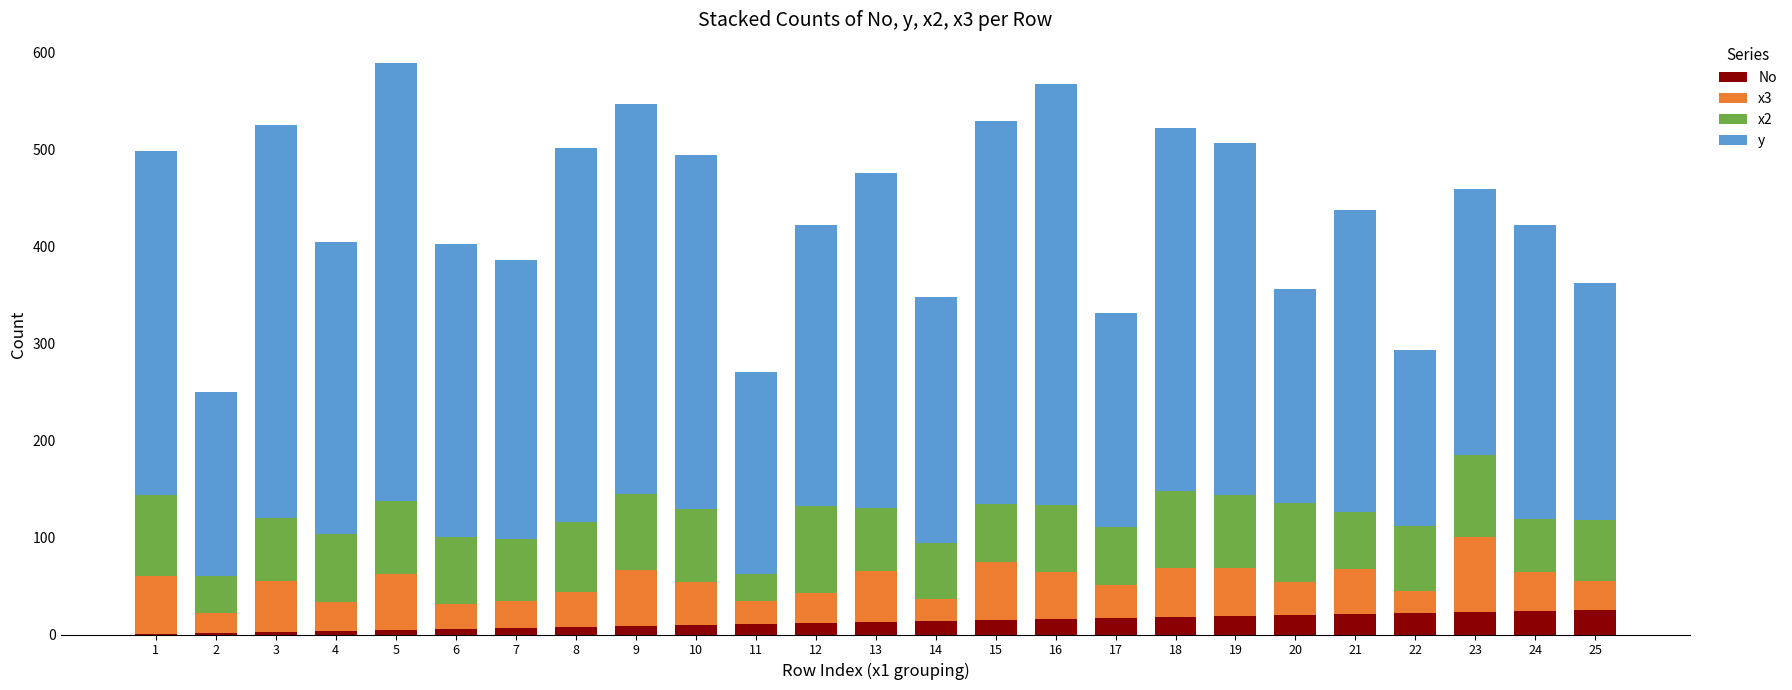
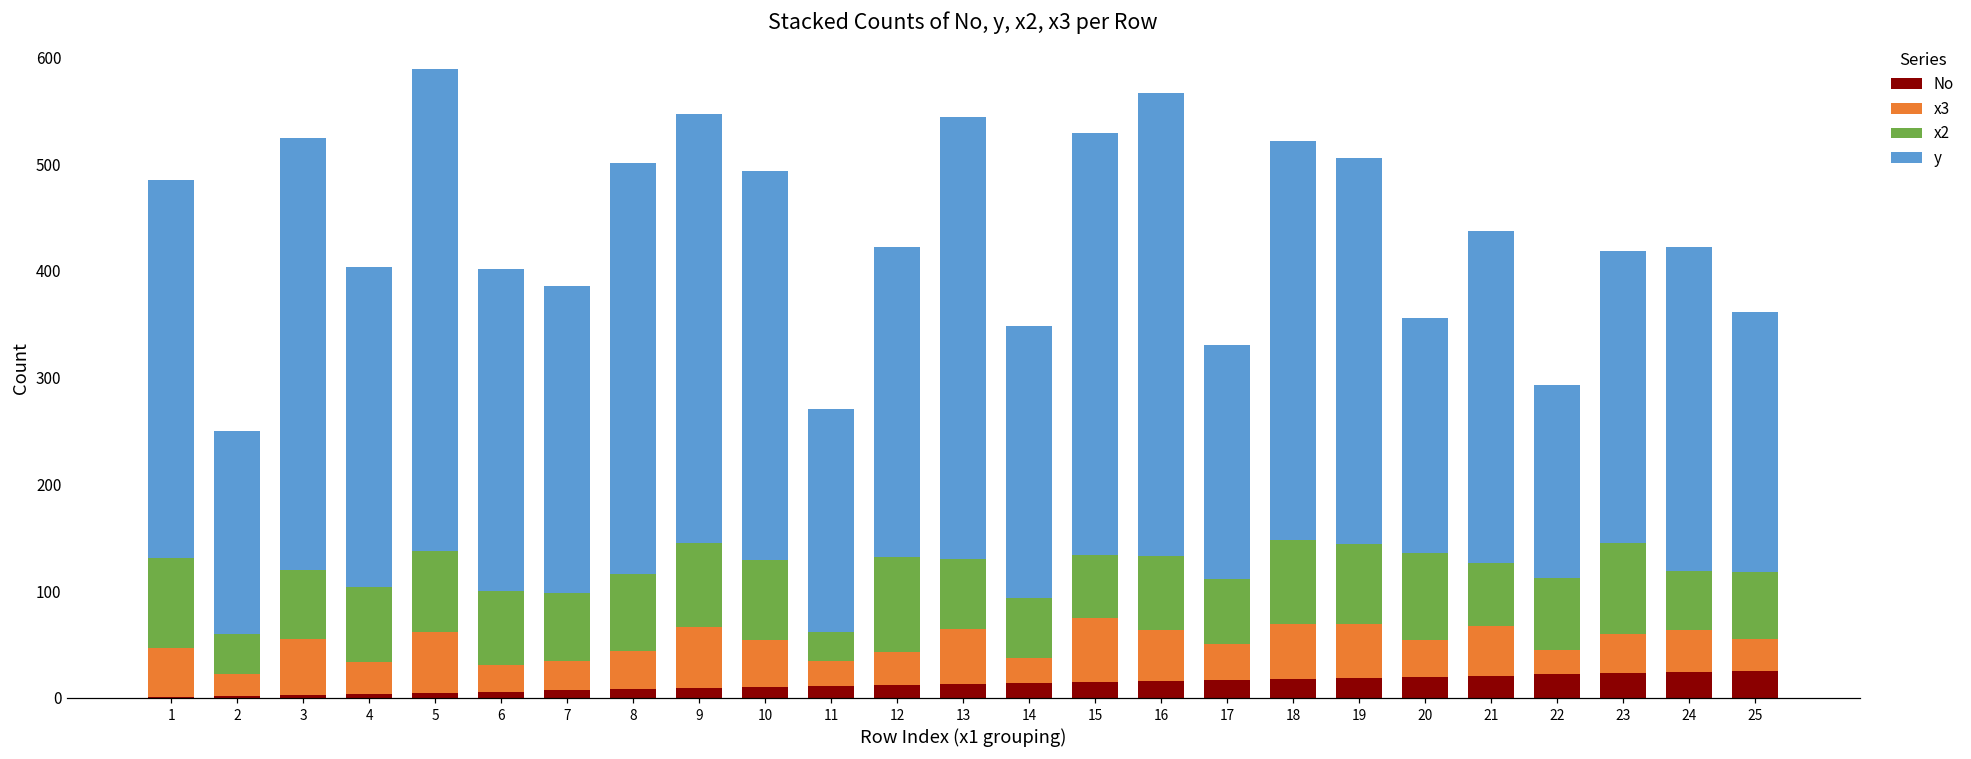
  {
    "No": {
      "3": 0,
      "4": 0,
      "5": 10,
      "6": 10,
      "7": 10,
      "8": 10,
      "9": 10,
      "10": 10,
      "11": 10,
      "12": 10,
      "13": 10,
      "14": 10,
      "15": 20,
      "16": 20,
      "17": 20,
      "18": 20,
      "19": 20,
      "20": 20,
      "21": 20,
      "22": 20,
      "23": 20,
      "24": 20,
      "25": 30
    },
    "x3": {
-     "1": 60,
+     "1": 50,
      "2": 20,
      "3": 50,
      "4": 30,
      "5": 60,
      "6": 30,
      "7": 30,
      "8": 40,
      "9": 60,
      "10": 40,
      "11": 20,
      "12": 30,
      "13": 50,
      "14": 20,
      "15": 60,
      "16": 50,
      "17": 30,
      "18": 50,
      "19": 50,
      "20": 30,
      "21": 50,
      "22": 20,
-     "23": 80,
+     "23": 40,
      "24": 40,
      "25": 30
    },
    "x2": {
      "1": 80,
      "2": 40,
      "3": 70,
      "4": 70,
      "5": 80,
      "6": 70,
      "7": 60,
      "8": 70,
      "9": 80,
      "10": 80,
      "11": 30,
      "12": 90,
      "13": 70,
      "14": 60,
      "15": 60,
      "16": 70,
      "17": 60,
      "18": 80,
      "19": 80,
      "20": 80,
      "21": 60,
      "22": 70,
      "23": 90,
      "24": 60,
      "25": 60
    },
    "y": {
      "1": 350,
      "2": 190,
      "3": 410,
      "4": 300,
      "5": 450,
      "6": 300,
      "7": 290,
      "8": 390,
      "9": 400,
      "10": 370,
      "11": 210,
      "12": 290,
-     "13": 350,
+     "13": 410,
      "14": 250,
      "15": 400,
      "16": 430,
      "17": 220,
      "18": 370,
      "19": 360,
      "20": 220,
      "21": 310,
      "22": 180,
      "23": 270,
      "24": 300,
      "25": 240
    }
  }
